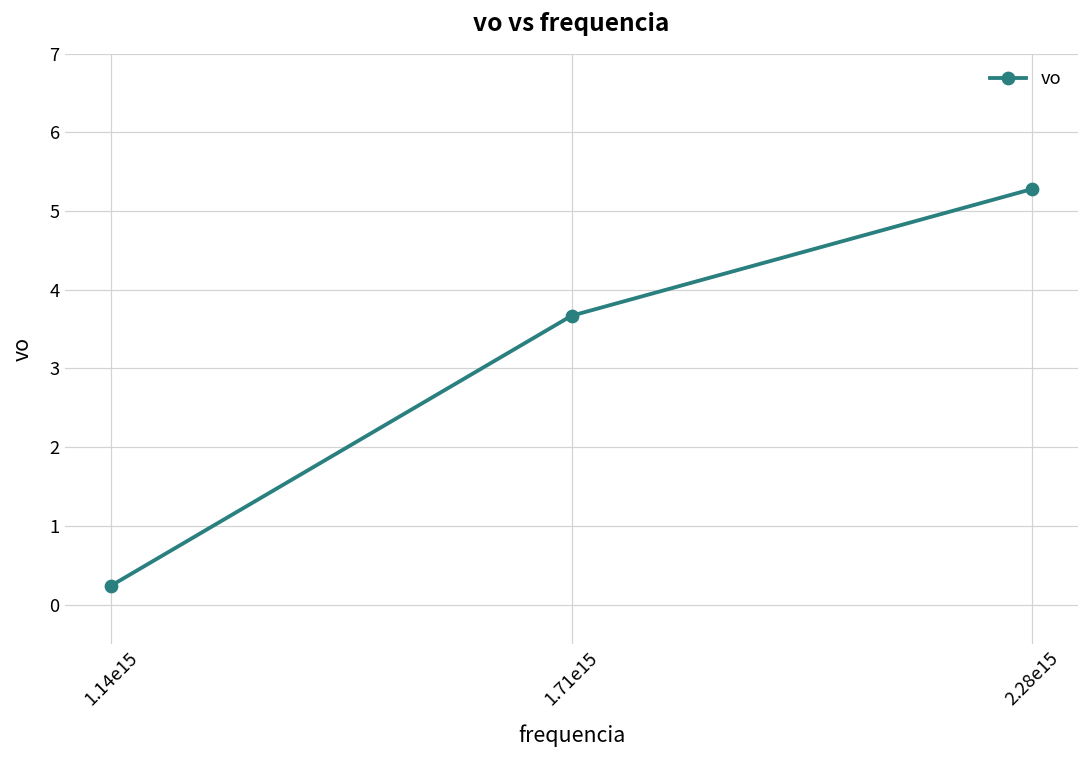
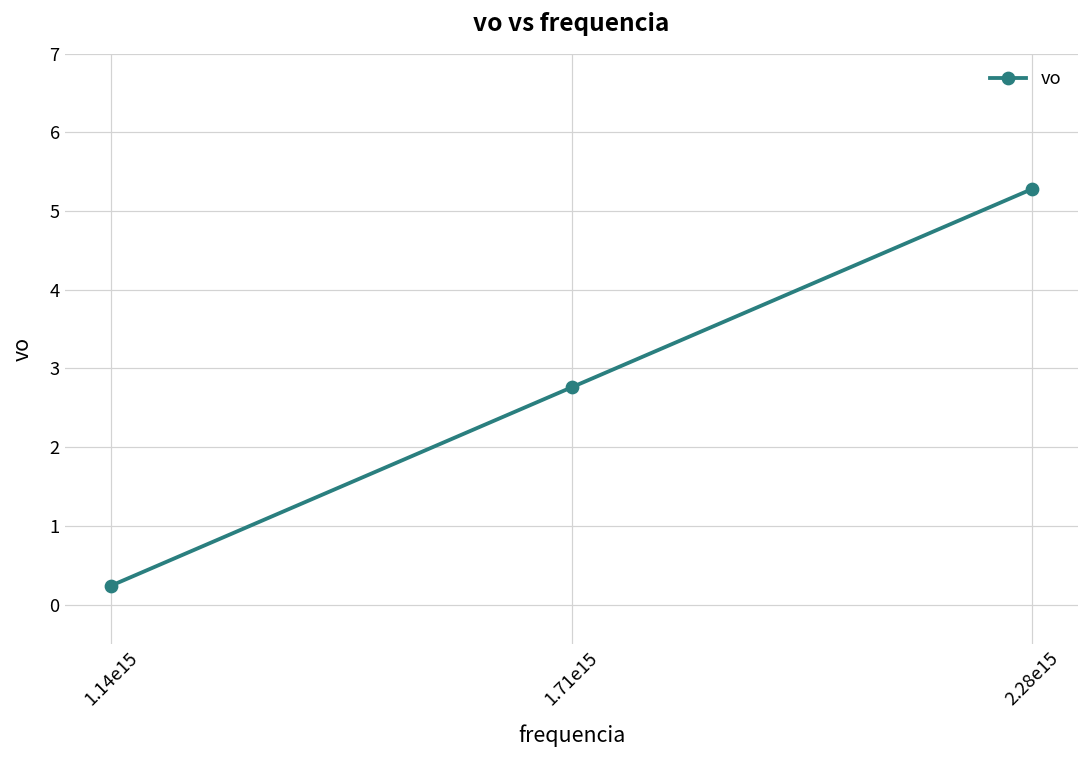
  {
    "1.14e15": 0.2,
-   "1.71e15": 3.7,
+   "1.71e15": 2.8,
    "2.28e15": 5.3
  }
